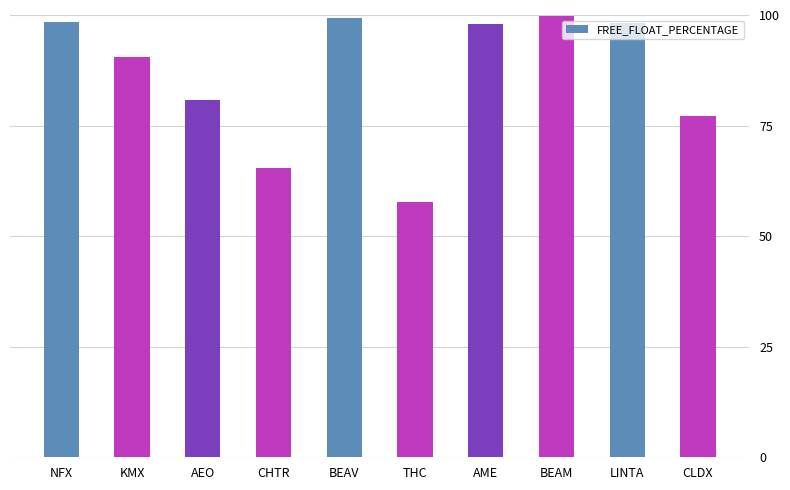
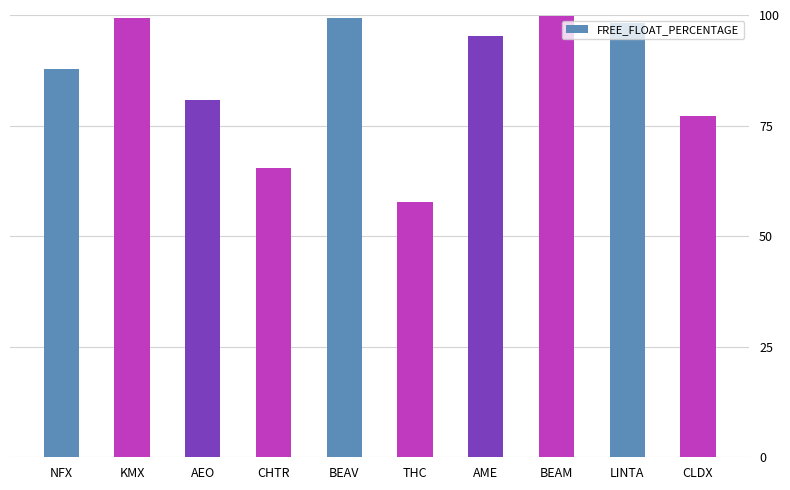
  {
-   "NFX": 98,
-   "KMX": 90,
+   "NFX": 88,
+   "KMX": 99,
    "AEO": 81,
    "CHTR": 65,
    "BEAV": 99,
    "THC": 58,
-   "AME": 98,
+   "AME": 95,
    "BEAM": 100,
    "CLDX": 77
  }
